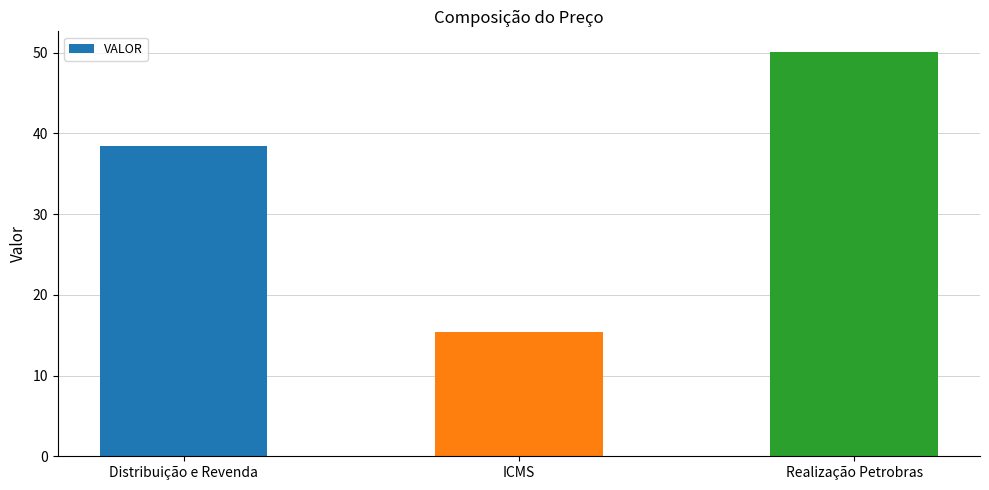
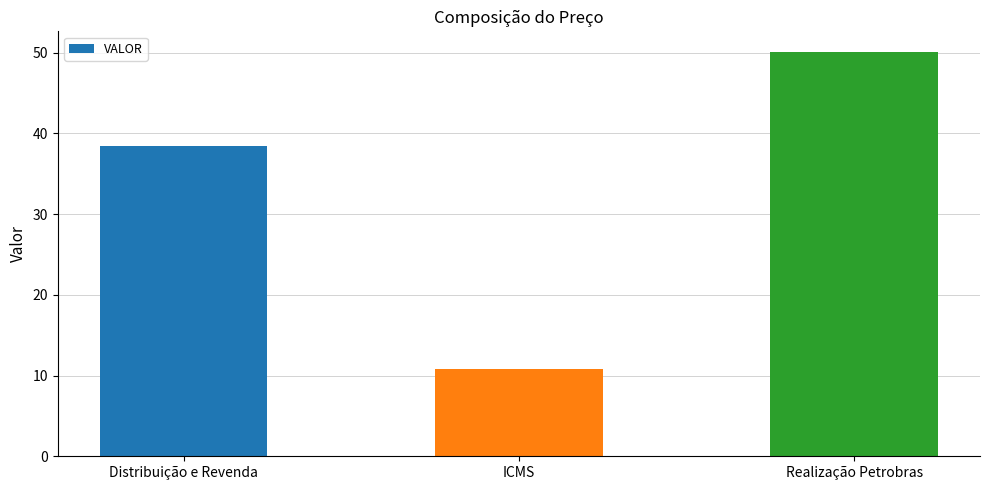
  {
    "Distribuição e Revenda": 38,
-   "ICMS": 15,
+   "ICMS": 11,
    "Realização Petrobras": 50
  }
